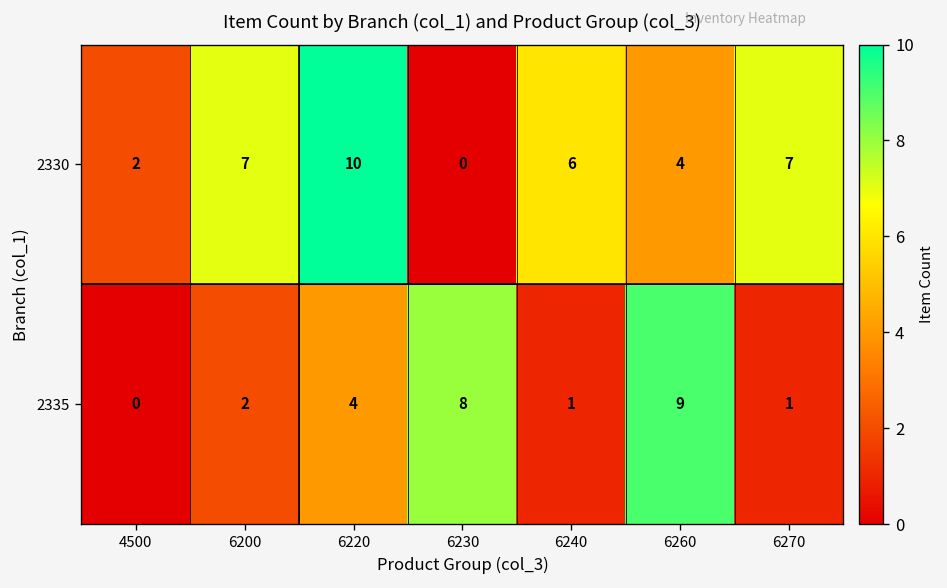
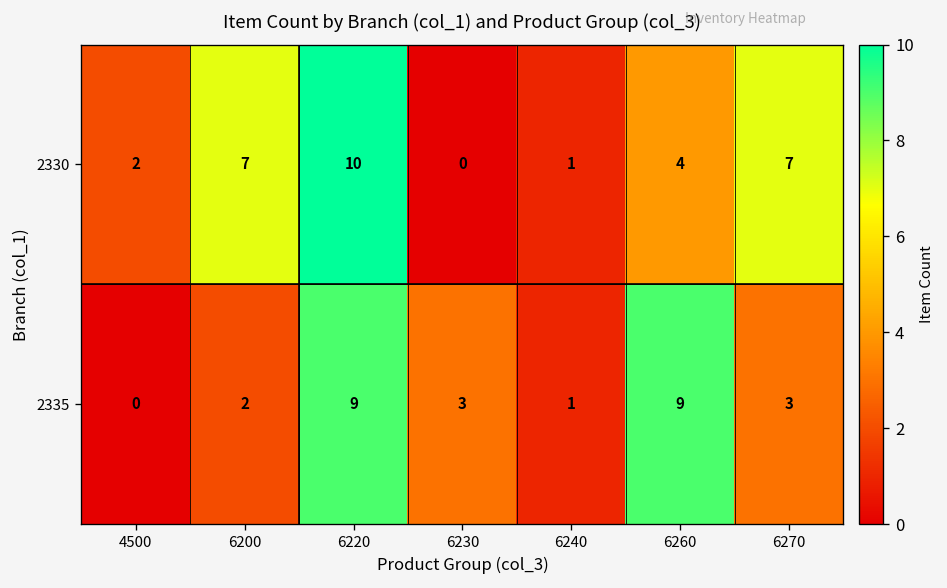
  {
    "2330": {
      "4500": 2,
      "6200": 7,
      "6220": 10,
      "6230": 0,
-     "6240": 6,
+     "6240": 1,
      "6260": 4,
      "6270": 7
    },
    "2335": {
      "4500": 0,
      "6200": 2,
-     "6220": 4,
-     "6230": 8,
+     "6220": 9,
+     "6230": 3,
      "6240": 1,
      "6260": 9,
-     "6270": 1
+     "6270": 3
    }
  }
